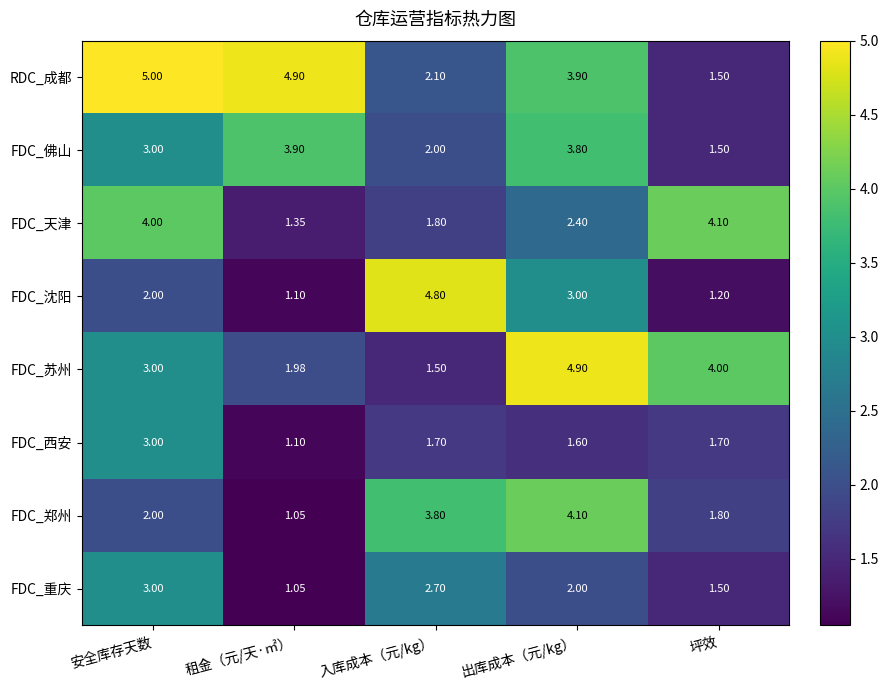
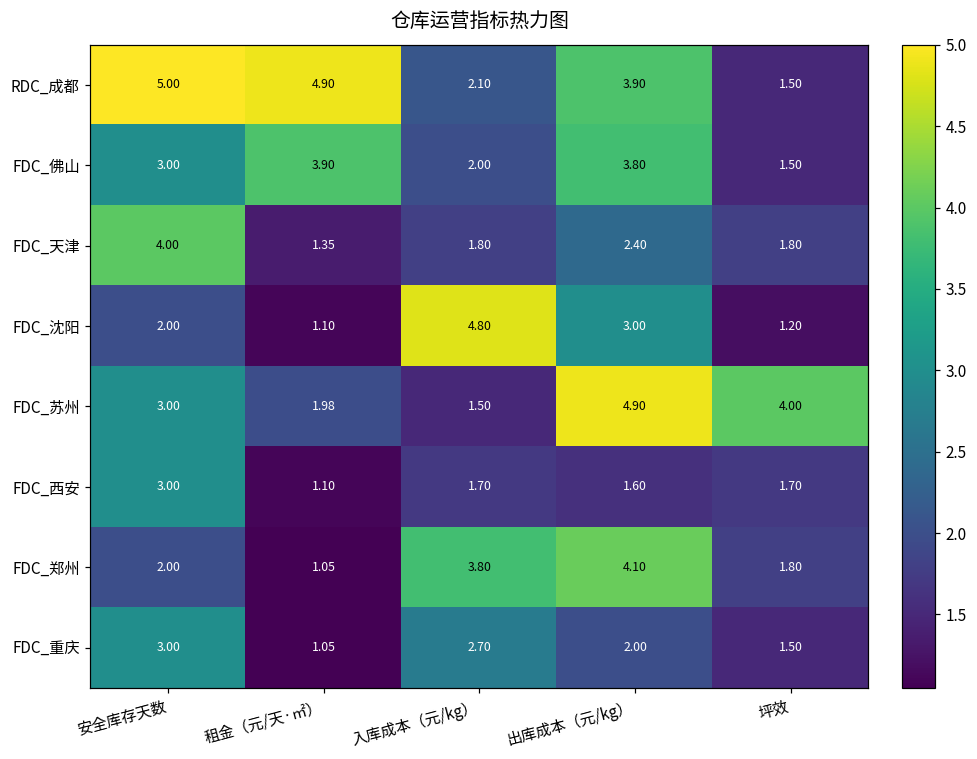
  {
    "RDC_成都": {
      "安全库存天数": 5.00,
      "租金（元/天·㎡）": 4.90,
      "入库成本（元/kg）": 2.10,
      "出库成本（元/kg）": 3.90,
      "坪效": 1.50
    },
    "FDC_佛山": {
      "安全库存天数": 3.00,
      "租金（元/天·㎡）": 3.90,
      "入库成本（元/kg）": 2.00,
      "出库成本（元/kg）": 3.80,
      "坪效": 1.50
    },
    "FDC_天津": {
      "安全库存天数": 4.00,
      "租金（元/天·㎡）": 1.35,
      "入库成本（元/kg）": 1.80,
      "出库成本（元/kg）": 2.40,
-     "坪效": 4.10
+     "坪效": 1.80
    },
    "FDC_沈阳": {
      "安全库存天数": 2.00,
      "租金（元/天·㎡）": 1.10,
      "入库成本（元/kg）": 4.80,
      "出库成本（元/kg）": 3.00,
      "坪效": 1.20
    },
    "FDC_苏州": {
      "安全库存天数": 3.00,
      "租金（元/天·㎡）": 1.98,
      "入库成本（元/kg）": 1.50,
      "出库成本（元/kg）": 4.90,
      "坪效": 4.00
    },
    "FDC_西安": {
      "安全库存天数": 3.00,
      "租金（元/天·㎡）": 1.10,
      "入库成本（元/kg）": 1.70,
      "出库成本（元/kg）": 1.60,
      "坪效": 1.70
    },
    "FDC_郑州": {
      "安全库存天数": 2.00,
      "租金（元/天·㎡）": 1.05,
      "入库成本（元/kg）": 3.80,
      "出库成本（元/kg）": 4.10,
      "坪效": 1.80
    },
    "FDC_重庆": {
      "安全库存天数": 3.00,
      "租金（元/天·㎡）": 1.05,
      "入库成本（元/kg）": 2.70,
      "出库成本（元/kg）": 2.00,
      "坪效": 1.50
    }
  }
